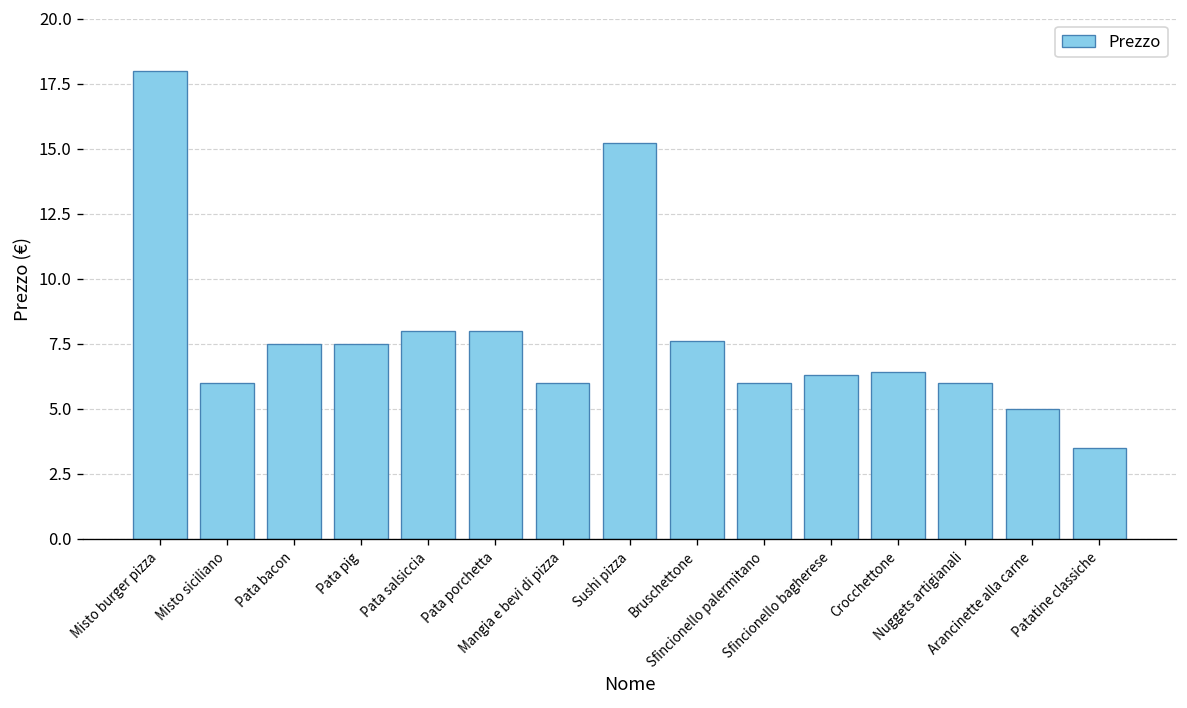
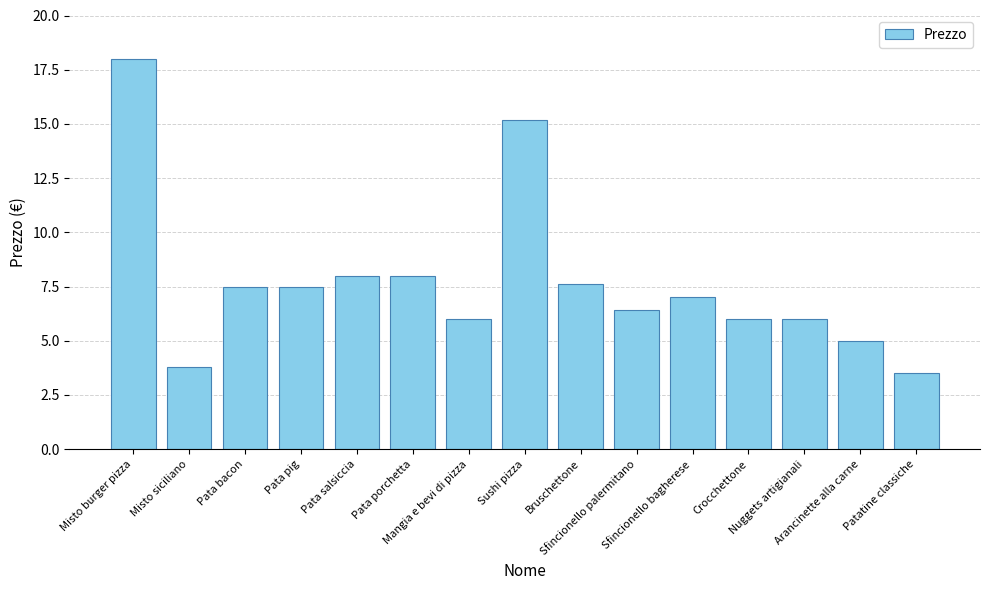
  {
    "Misto burger pizza": 18.0,
-   "Misto siciliano": 6.0,
+   "Misto siciliano": 3.8,
    "Pata bacon": 7.5,
    "Pata pig": 7.5,
    "Pata salsiccia": 8.0,
    "Pata porchetta": 8.0,
    "Mangia e bevi di pizza": 6.0,
    "Sushi pizza": 15.2,
    "Bruschettone": 7.6,
-   "Sfincionello palermitano": 6.0,
-   "Sfincionello bagherese": 6.3,
-   "Crocchettone": 6.4,
+   "Sfincionello palermitano": 6.4,
+   "Sfincionello bagherese": 7.0,
+   "Crocchettone": 6.0,
    "Nuggets artigianali": 6.0,
    "Arancinette alla carne": 5.0,
    "Patatine classiche": 3.5
  }
